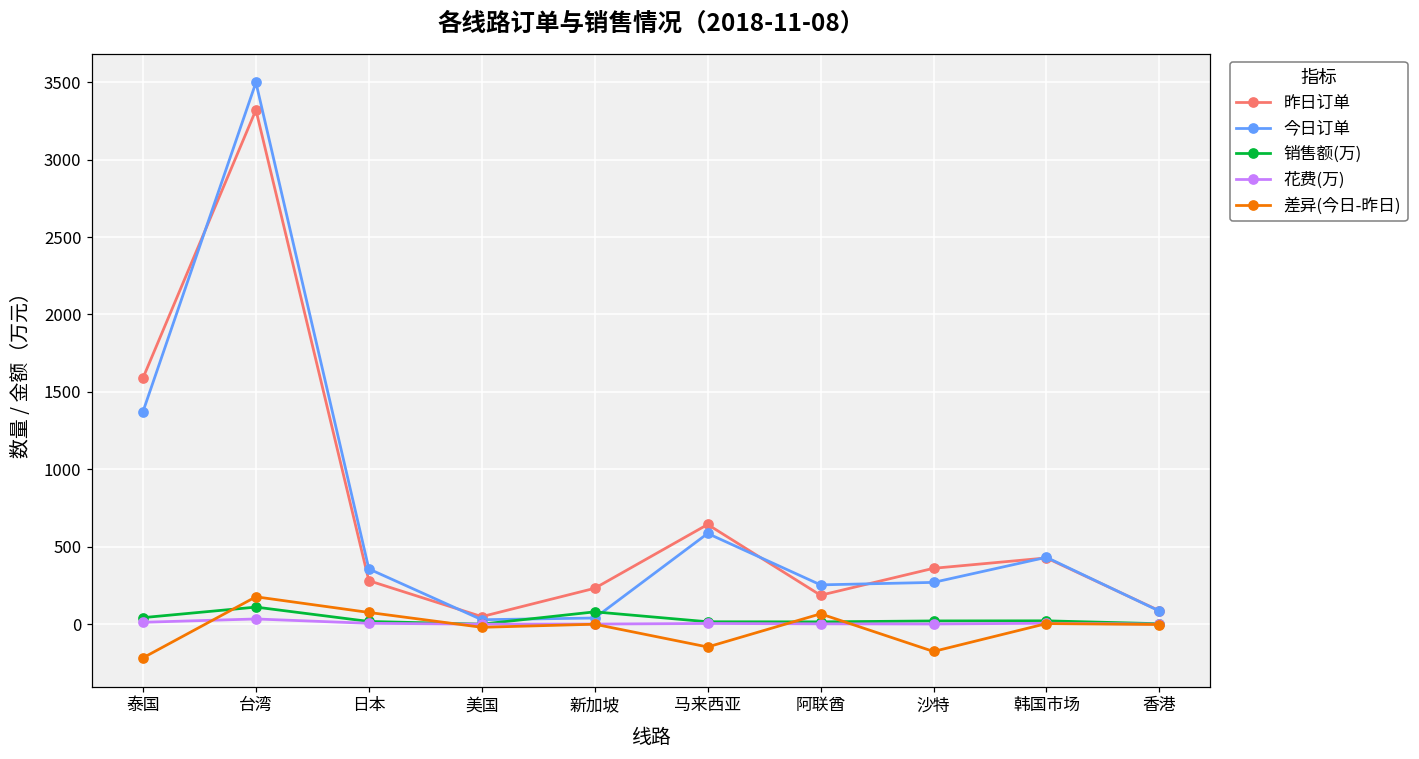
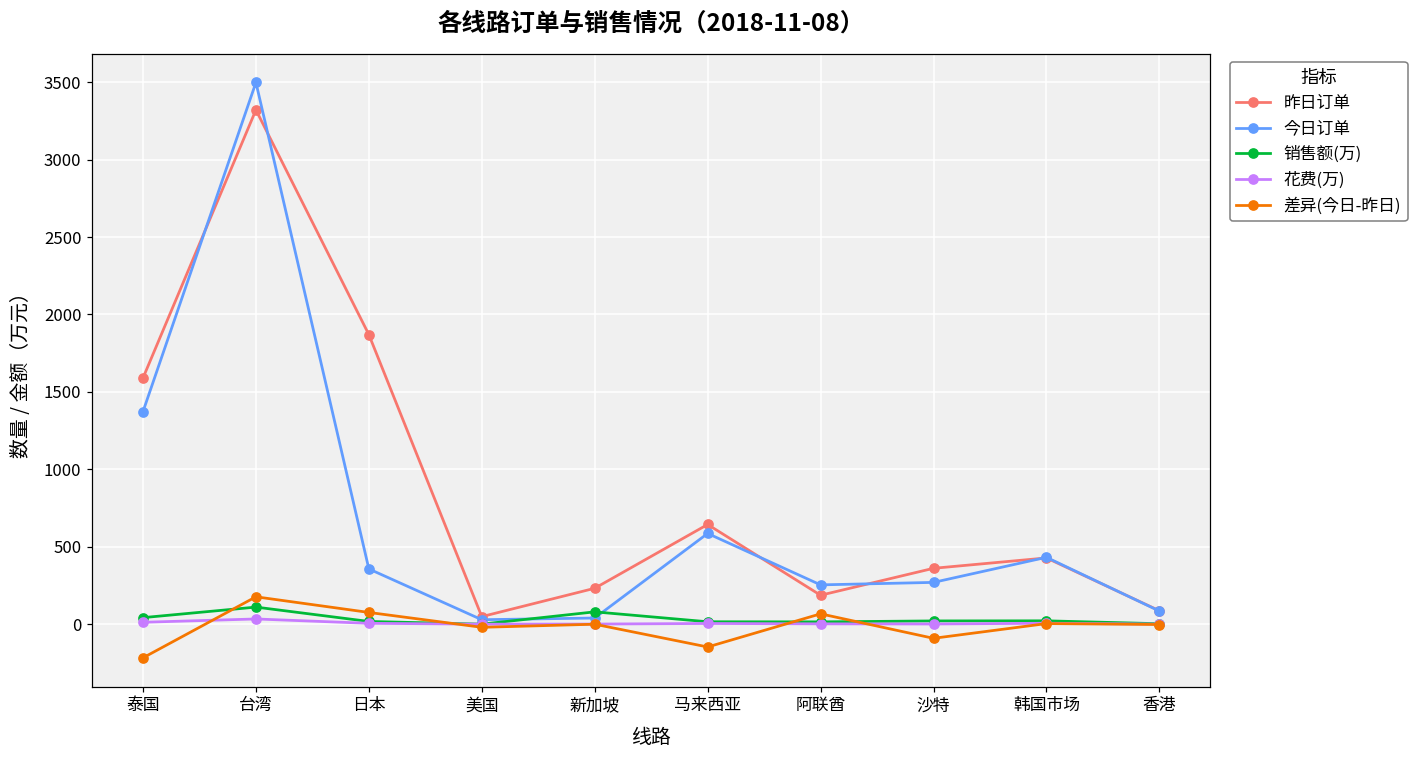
  {
    "昨日订单": {
      "泰国": 1590,
      "台湾": 3320,
-     "日本": 280,
+     "日本": 1870,
      "美国": 50,
      "新加坡": 230,
      "马来西亚": 640,
      "阿联酋": 190,
      "沙特": 360
    },
    "今日订单": {
      "泰国": 1370,
      "台湾": 3500,
      "日本": 360,
      "美国": 30,
      "新加坡": 40,
      "马来西亚": 590,
      "阿联酋": 250,
      "沙特": 270
    },
    "销售额(万)": {
      "泰国": 40,
      "台湾": 110,
      "新加坡": 80,
      "沙特": 20
    },
    "花费(万)": {
      "泰国": 10,
      "台湾": 30,
      "沙特": 0
    },
    "差异(今日-昨日)": {
      "泰国": -220,
      "台湾": 180,
      "日本": 80,
      "美国": -20,
      "马来西亚": -150,
      "阿联酋": 70,
-     "沙特": -180
+     "沙特": -90
    }
  }
